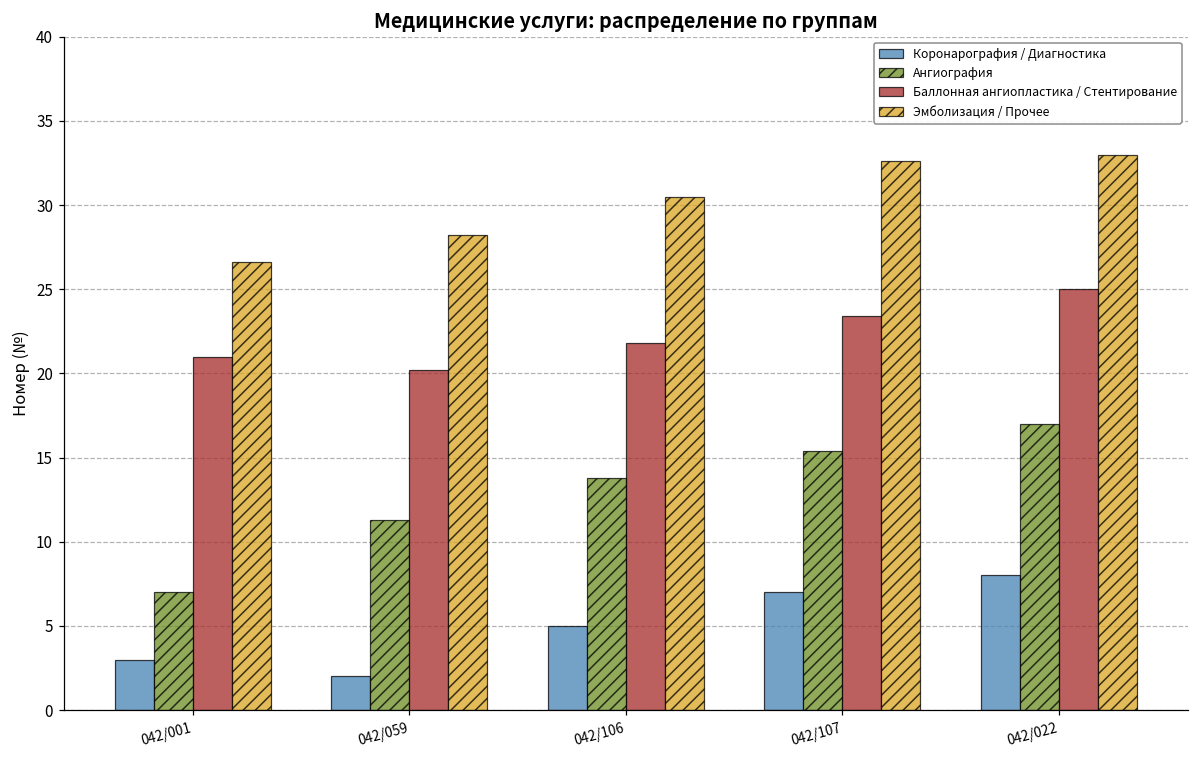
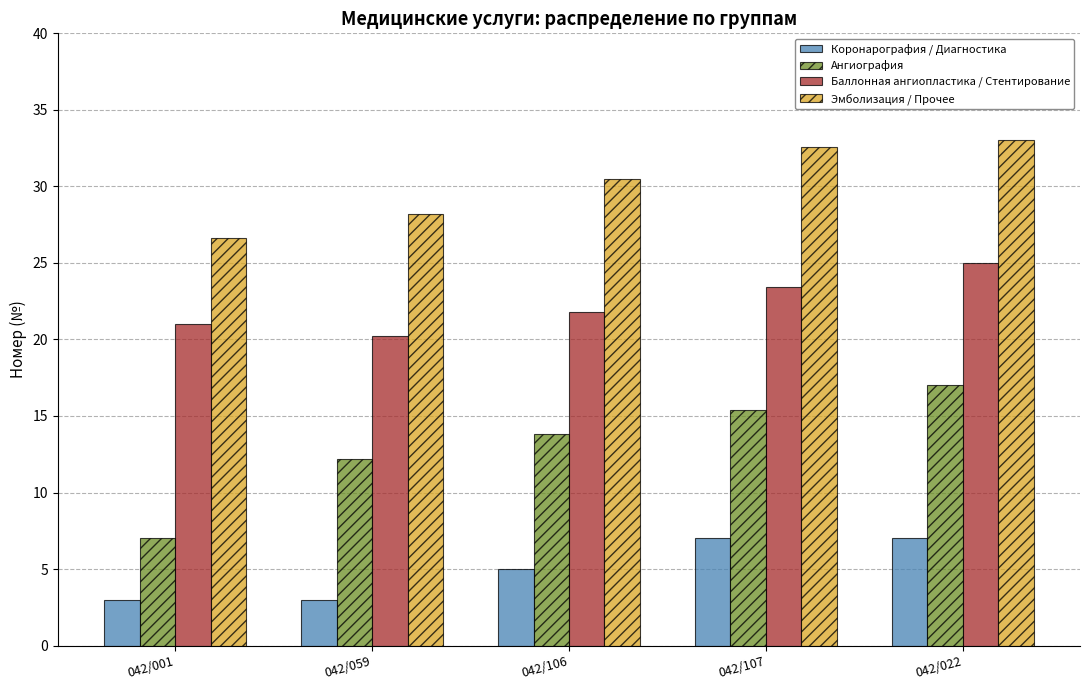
  {
    "Коронарография / Диагностика": {
      "042/001": 3,
-     "042/059": 2,
+     "042/059": 3,
      "042/106": 5,
      "042/107": 7,
-     "042/022": 8
+     "042/022": 7
    },
    "Ангиография": {
      "042/001": 7.0,
-     "042/059": 11.3,
+     "042/059": 12.2,
      "042/106": 13.8,
      "042/107": 15.4,
      "042/022": 17.0
    },
    "Баллонная ангиопластика / Стентирование": {
      "042/001": 21.0,
      "042/059": 20.2,
      "042/106": 21.8,
      "042/107": 23.4,
      "042/022": 25.0
    },
    "Эмболизация / Прочее": {
      "042/001": 26.6,
      "042/059": 28.2,
      "042/106": 30.5,
      "042/107": 32.6,
      "042/022": 33.0
    }
  }
